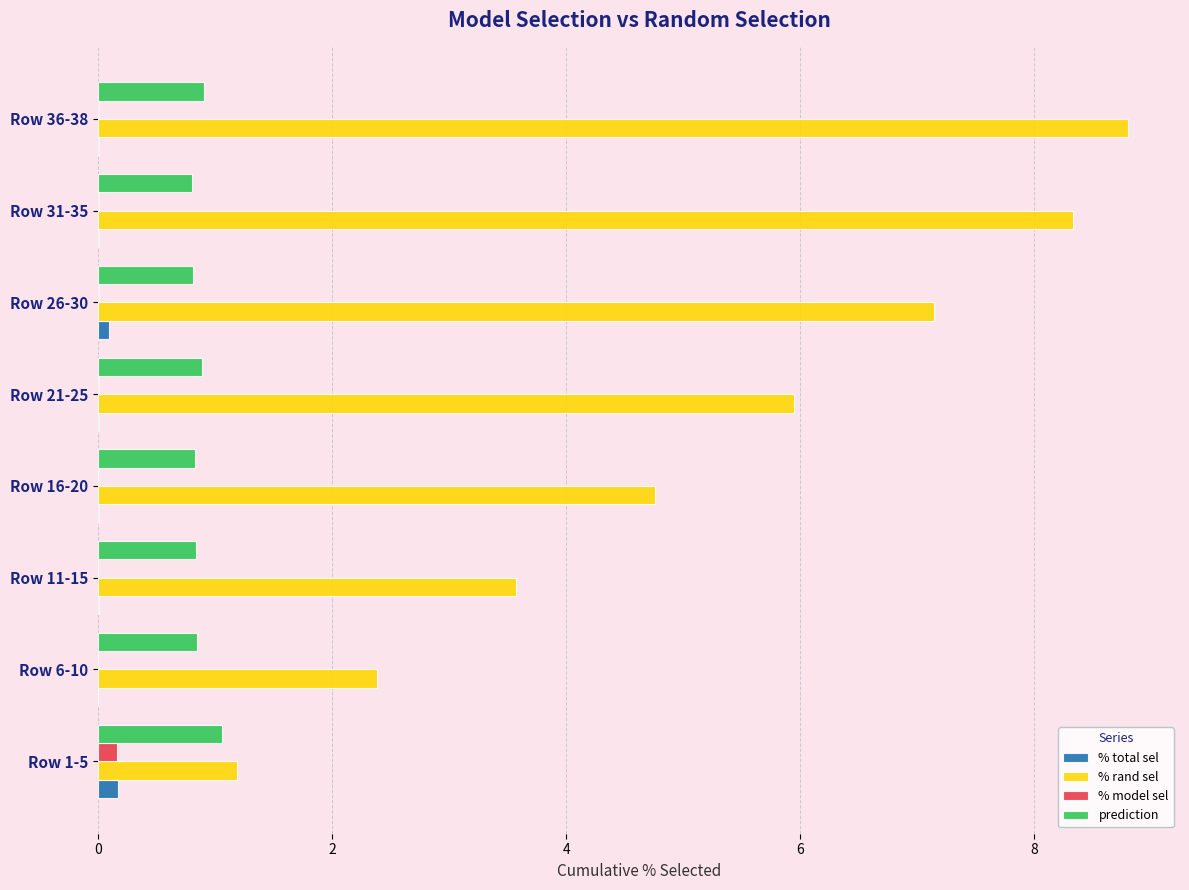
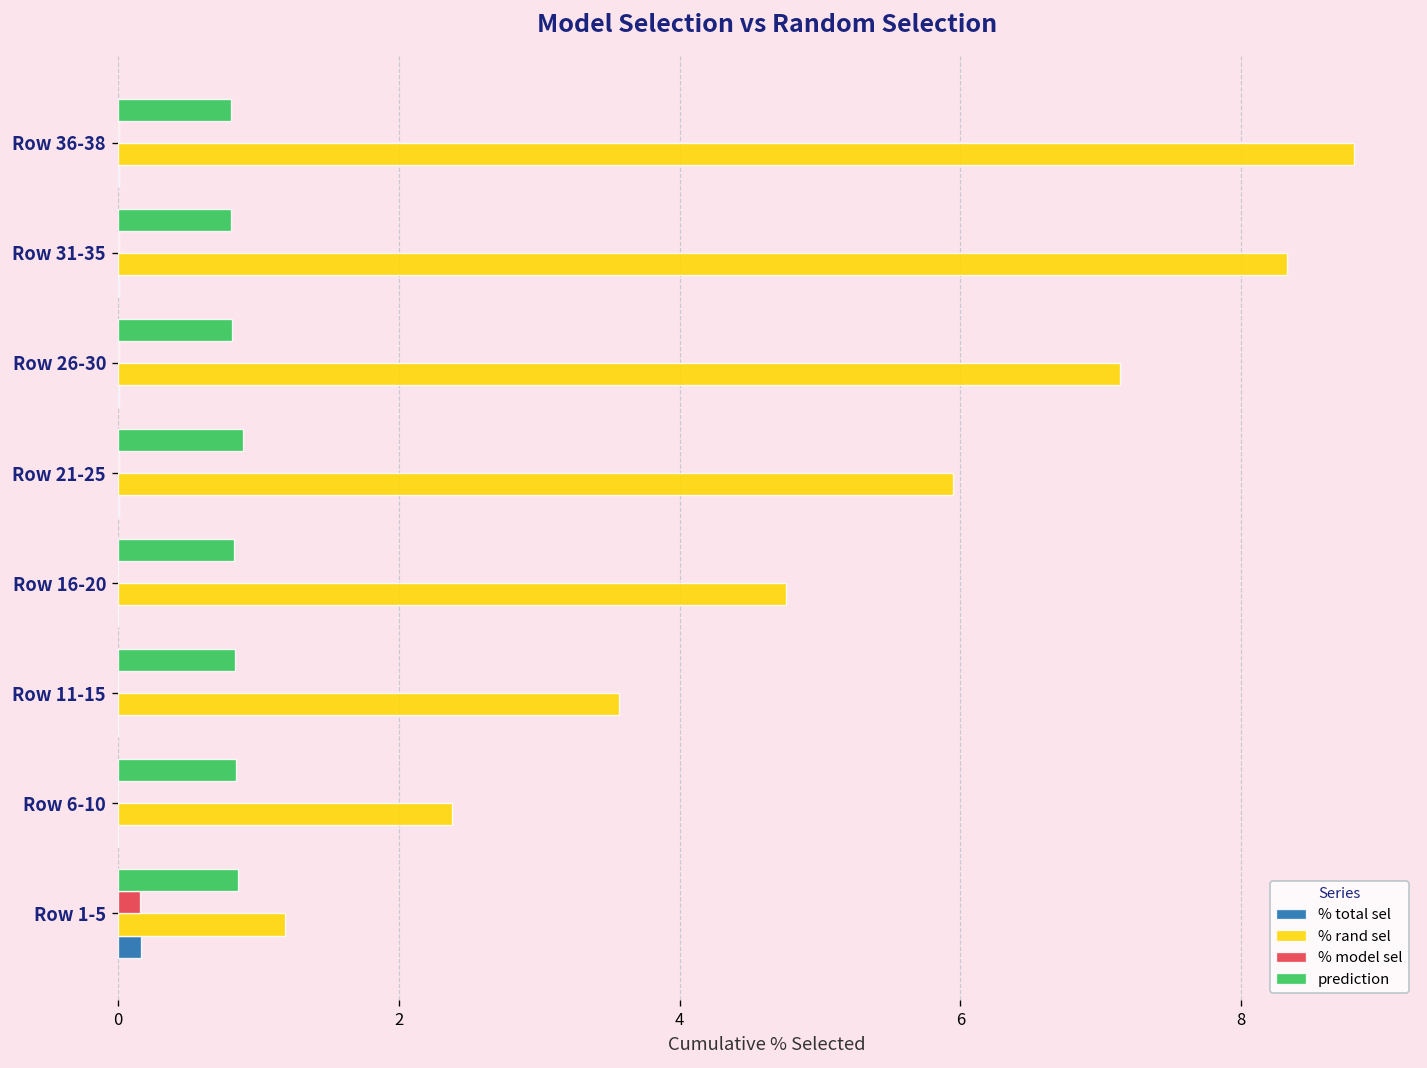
  {
    "% total sel": {
-     "Row 26-30": 0.10,
+     "Row 26-30": 0.01,
      "Row 1-5": 0.17
    },
    "% rand sel": {
      "Row 36-38": 8.80,
      "Row 31-35": 8.33,
      "Row 26-30": 7.14,
      "Row 21-25": 5.95,
      "Row 16-20": 4.76,
      "Row 11-15": 3.57,
      "Row 6-10": 2.38,
      "Row 1-5": 1.19
    },
    "% model sel": {
      "Row 1-5": 0.16
    },
    "prediction": {
-     "Row 36-38": 0.90,
+     "Row 36-38": 0.80,
      "Row 31-35": 0.81,
      "Row 26-30": 0.81,
      "Row 21-25": 0.89,
      "Row 16-20": 0.83,
      "Row 11-15": 0.83,
      "Row 6-10": 0.84,
-     "Row 1-5": 1.06
+     "Row 1-5": 0.85
    }
  }
